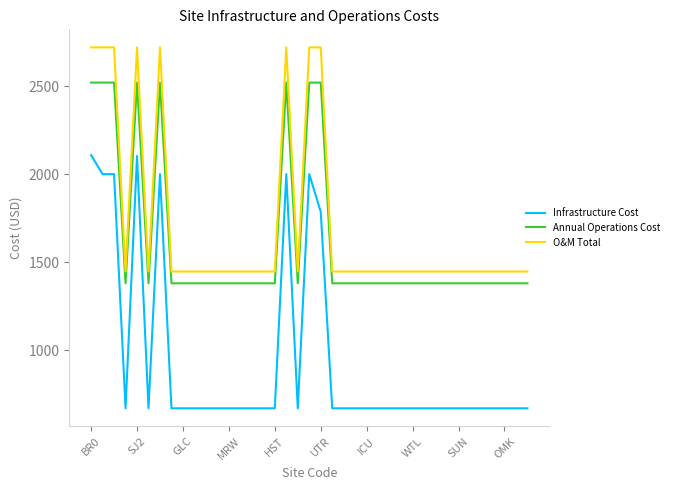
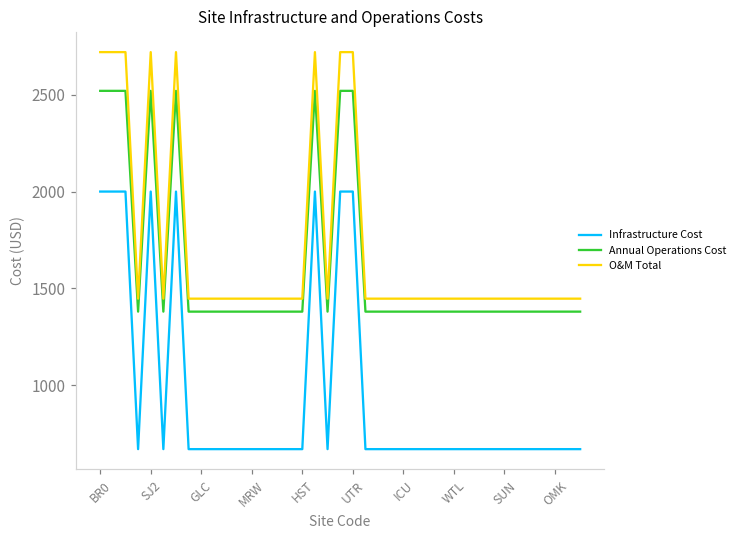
  {
    "Infrastructure Cost": {
-     "BR0": 2110,
-     "SJ2": 2100,
+     "BR0": 2000,
+     "SJ2": 2000,
      "GLC": 670,
      "MRW": 670,
      "HST": 670,
-     "UTR": 1790,
+     "UTR": 2000,
      "ICU": 670,
      "WTL": 670,
      "SUN": 670,
      "OMK": 670
    },
    "Annual Operations Cost": {
      "BR0": 2520,
      "SJ2": 2520,
      "GLC": 1380,
      "MRW": 1380,
      "HST": 1380,
      "UTR": 2520,
      "ICU": 1380,
      "WTL": 1380,
      "SUN": 1380,
      "OMK": 1380
    },
    "O&M Total": {
      "BR0": 2720,
      "SJ2": 2720,
      "GLC": 1450,
      "MRW": 1450,
      "HST": 1450,
      "UTR": 2720,
      "ICU": 1450,
      "WTL": 1450,
      "SUN": 1450,
      "OMK": 1450
    }
  }
